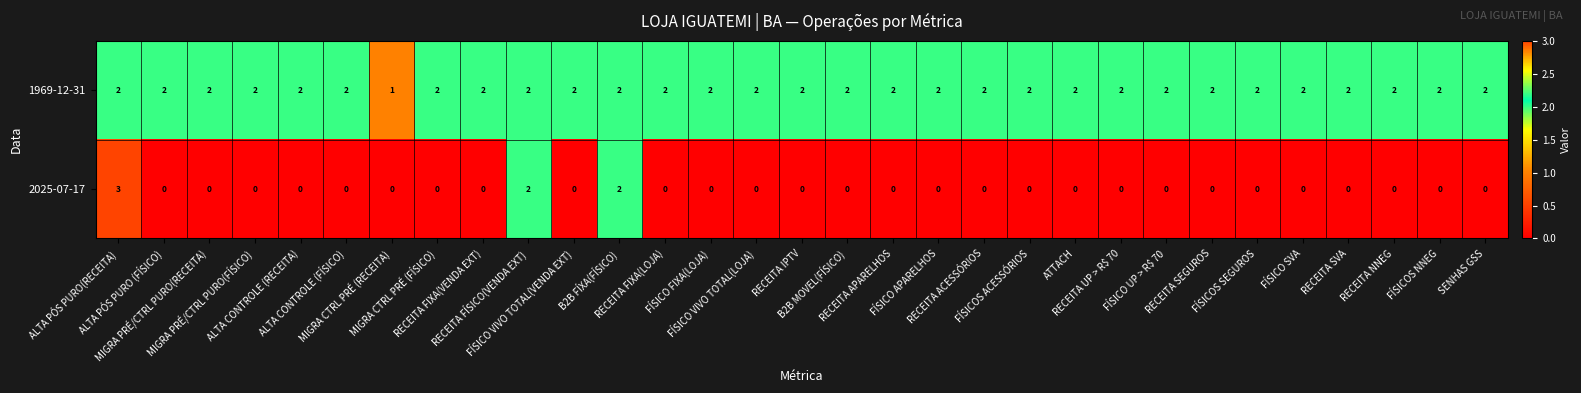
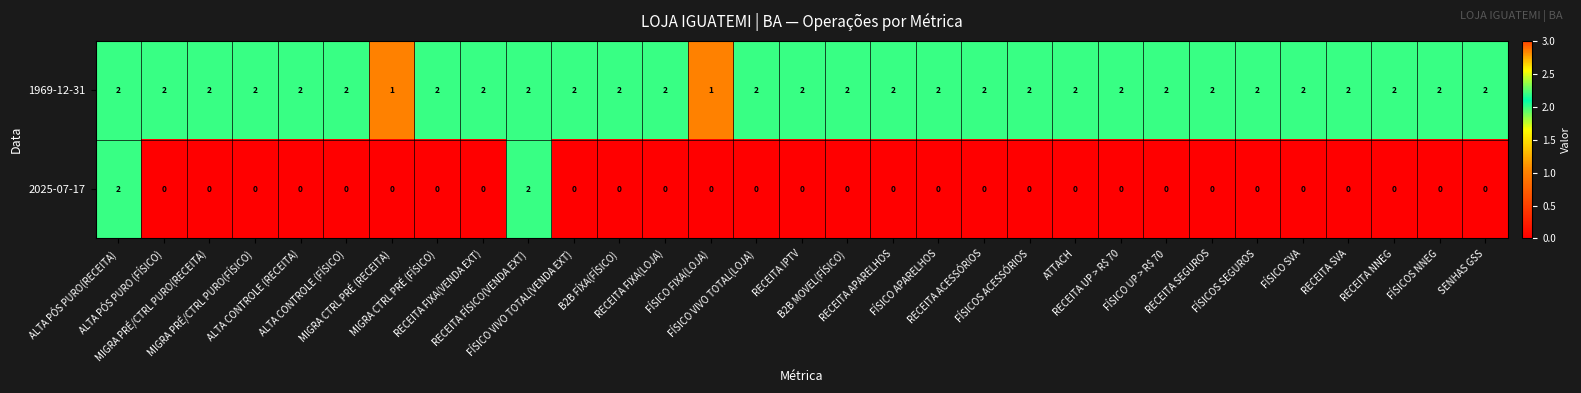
  {
    "1969-12-31": {
      "ALTA PÓS PURO(RECEITA)": 2,
      "ALTA PÓS PURO (FÍSICO)": 2,
      "MIGRA PRÉ/CTRL PURO(RECEITA)": 2,
      "MIGRA PRÉ/CTRL PURO(FÍSICO)": 2,
      "ALTA CONTROLE (RECEITA)": 2,
      "ALTA CONTROLE (FÍSICO)": 2,
      "MIGRA CTRL PRÉ (RECEITA)": 1,
      "MIGRA CTRL PRÉ (FÍSICO)": 2,
      "RECEITA FIXA(VENDA EXT)": 2,
      "RECEITA FÍSICO(VENDA EXT)": 2,
      "FÍSICO VIVO TOTAL(VENDA EXT)": 2,
      "B2B FÍXA(FÍSICO)": 2,
      "RECEITA FIXA(LOJA)": 2,
-     "FÍSICO FIXA(LOJA)": 2,
+     "FÍSICO FIXA(LOJA)": 1,
      "FÍSICO VIVO TOTAL(LOJA)": 2,
      "RECEITA IPTV": 2,
      "B2B MOVEL(FÍSICO)": 2,
      "RECEITA APARELHOS": 2,
      "FÍSICO APARELHOS": 2,
      "RECEITA ACESSÓRIOS": 2,
      "FÍSICOS ACESSÓRIOS": 2,
      "ATTACH": 2,
      "RECEITA UP > R$ 70": 2,
      "FÍSICO UP > R$ 70": 2,
      "RECEITA SEGUROS": 2,
      "FÍSICOS SEGUROS": 2,
      "FÍSICO SVA": 2,
      "RECEITA SVA": 2,
      "RECEITA NNEG": 2,
      "FÍSICOS NNEG": 2,
      "SENHAS GSS": 2
    },
    "2025-07-17": {
-     "ALTA PÓS PURO(RECEITA)": 3,
+     "ALTA PÓS PURO(RECEITA)": 2,
      "ALTA PÓS PURO (FÍSICO)": 0,
      "MIGRA PRÉ/CTRL PURO(RECEITA)": 0,
      "MIGRA PRÉ/CTRL PURO(FÍSICO)": 0,
      "ALTA CONTROLE (RECEITA)": 0,
      "ALTA CONTROLE (FÍSICO)": 0,
      "MIGRA CTRL PRÉ (RECEITA)": 0,
      "MIGRA CTRL PRÉ (FÍSICO)": 0,
      "RECEITA FIXA(VENDA EXT)": 0,
      "RECEITA FÍSICO(VENDA EXT)": 2,
      "FÍSICO VIVO TOTAL(VENDA EXT)": 0,
-     "B2B FÍXA(FÍSICO)": 2,
+     "B2B FÍXA(FÍSICO)": 0,
      "RECEITA FIXA(LOJA)": 0,
      "FÍSICO FIXA(LOJA)": 0,
      "FÍSICO VIVO TOTAL(LOJA)": 0,
      "RECEITA IPTV": 0,
      "B2B MOVEL(FÍSICO)": 0,
      "RECEITA APARELHOS": 0,
      "FÍSICO APARELHOS": 0,
      "RECEITA ACESSÓRIOS": 0,
      "FÍSICOS ACESSÓRIOS": 0,
      "ATTACH": 0,
      "RECEITA UP > R$ 70": 0,
      "FÍSICO UP > R$ 70": 0,
      "RECEITA SEGUROS": 0,
      "FÍSICOS SEGUROS": 0,
      "FÍSICO SVA": 0,
      "RECEITA SVA": 0,
      "RECEITA NNEG": 0,
      "FÍSICOS NNEG": 0,
      "SENHAS GSS": 0
    }
  }
